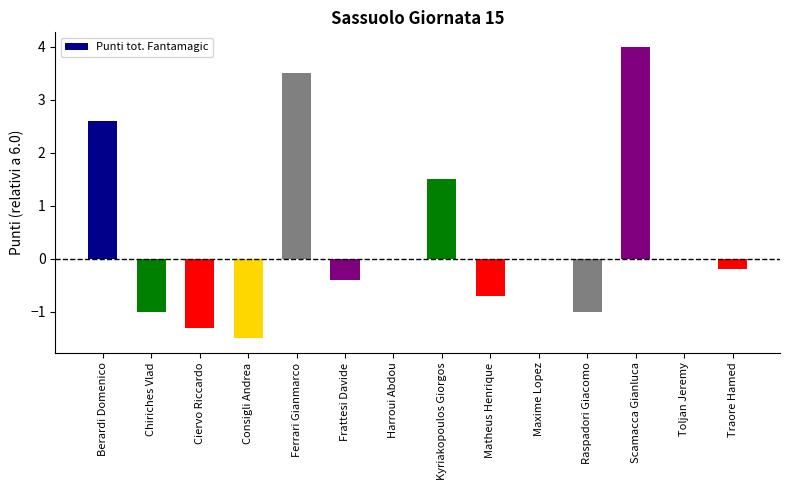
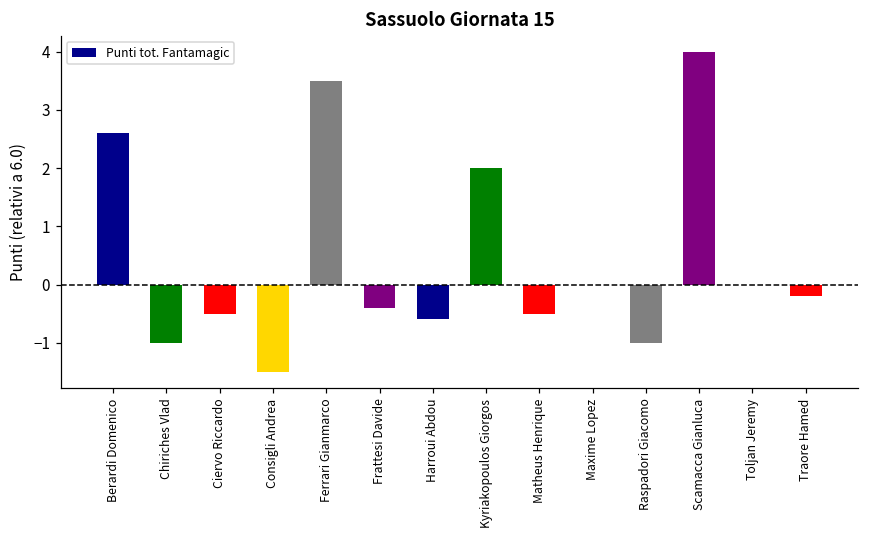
  {
    "Berardi Domenico": 2.6,
    "Chiriches Vlad": -1.0,
-   "Ciervo Riccardo": -1.3,
+   "Ciervo Riccardo": -0.5,
    "Consigli Andrea": -1.5,
    "Ferrari Gianmarco": 3.5,
    "Frattesi Davide": -0.4,
-   "Harroui Abdou": 0.0,
-   "Kyriakopoulos Giorgos": 1.5,
-   "Matheus Henrique": -0.7,
+   "Harroui Abdou": -0.6,
+   "Kyriakopoulos Giorgos": 2.0,
+   "Matheus Henrique": -0.5,
    "Maxime Lopez": 0.0,
    "Raspadori Giacomo": -1.0,
    "Scamacca Gianluca": 4.0,
    "Toljan Jeremy": 0.0,
    "Traore Hamed": -0.2
  }
